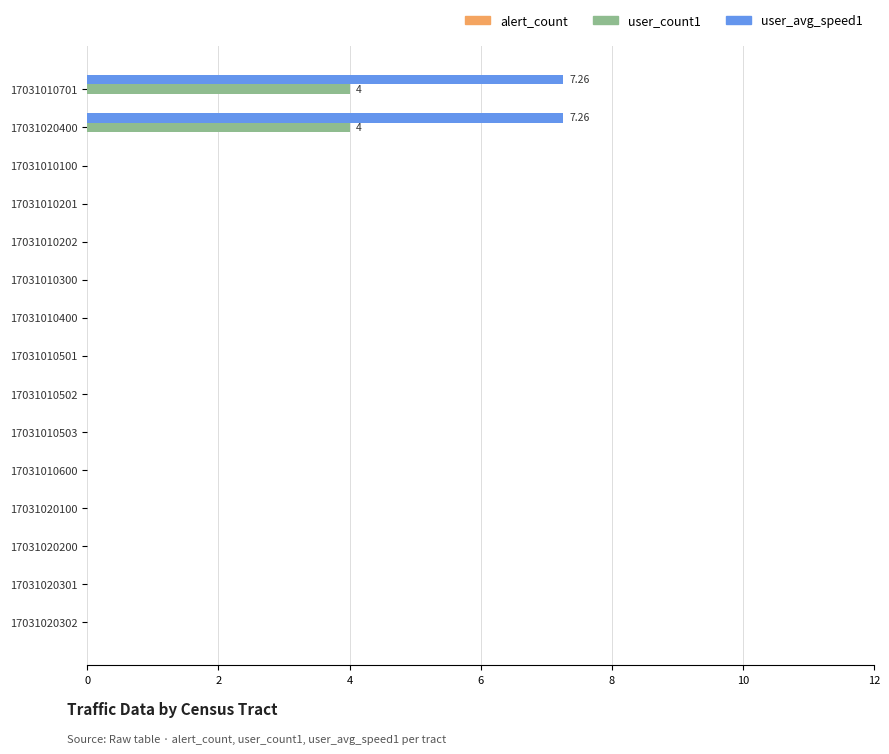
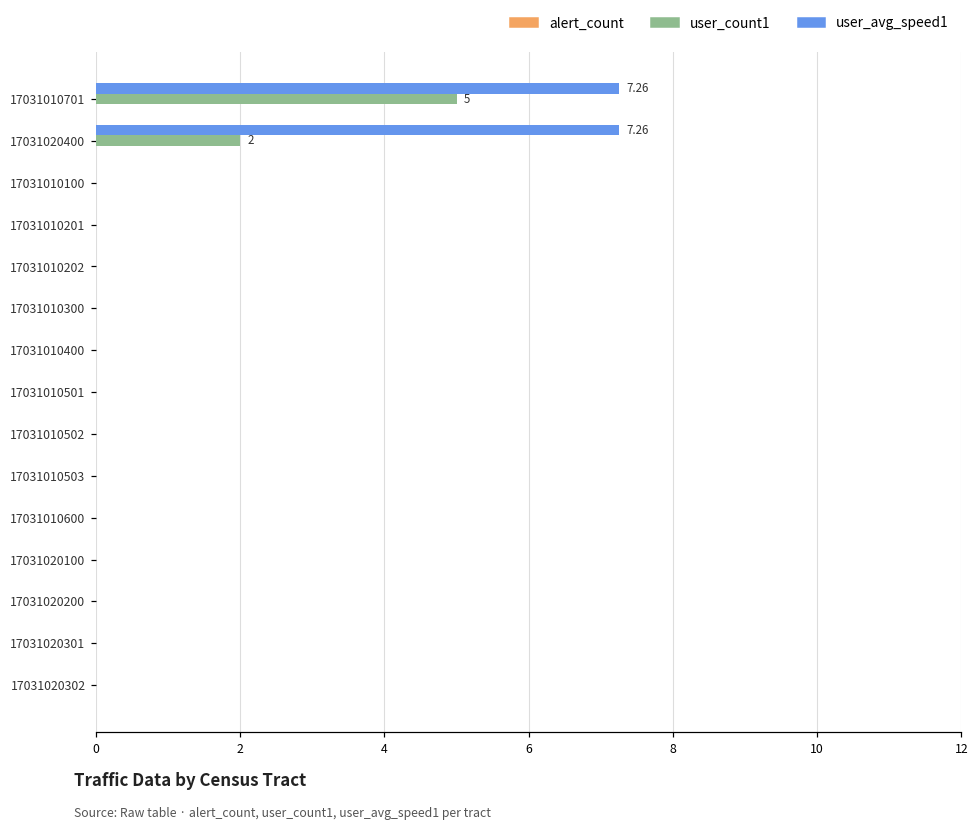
  {
    "alert_count": {
      "17031010701": 0.0,
      "17031020400": 0.0,
      "17031010100": 0.0,
      "17031010201": 0.0,
      "17031010202": 0.0,
      "17031010300": 0.0,
      "17031010400": 0.0,
      "17031010501": 0.0,
      "17031010502": 0.0,
      "17031010503": 0.0,
      "17031010600": 0.0,
      "17031020100": 0.0,
      "17031020200": 0.0,
      "17031020301": 0.0,
      "17031020302": 0.0
    },
    "user_count1": {
-     "17031010701": 4,
-     "17031020400": 4
+     "17031010701": 5,
+     "17031020400": 2
    },
    "user_avg_speed1": {
      "17031010701": 7.26,
      "17031020400": 7.26
    }
  }
